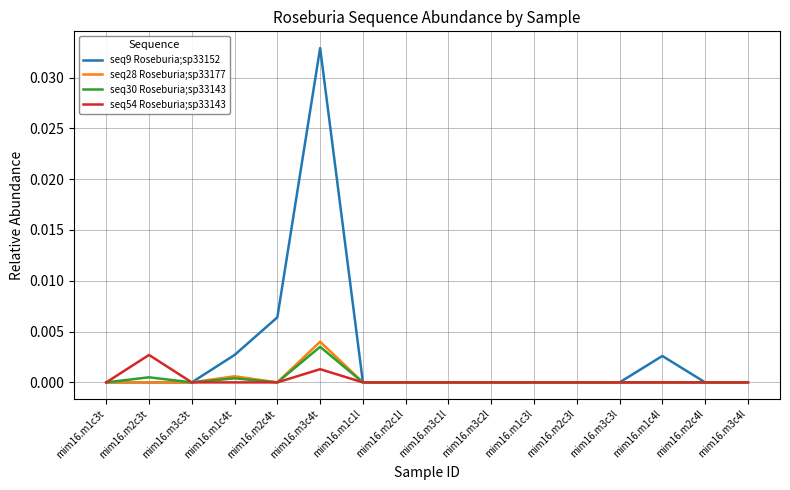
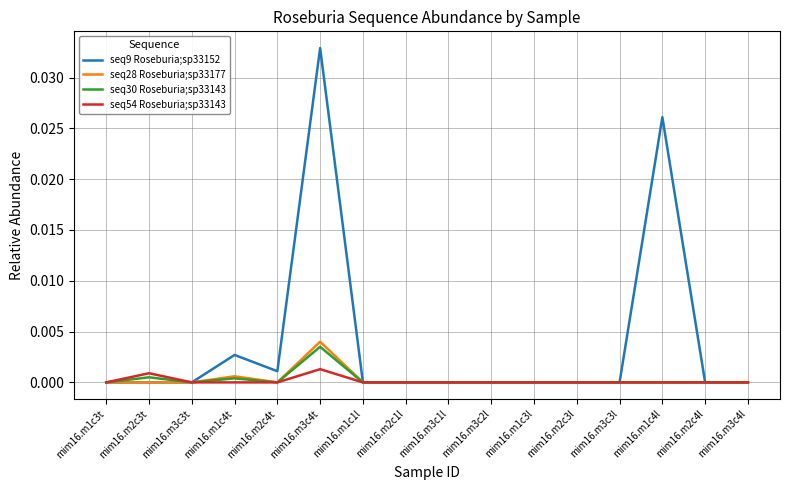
  {
    "seq9 Roseburia;sp33152": {
      "mim16.m1c4t": 0.0027,
-     "mim16.m2c4t": 0.0064,
+     "mim16.m2c4t": 0.0011,
      "mim16.m3c4t": 0.0329,
-     "mim16.m1c4l": 0.0026
+     "mim16.m1c4l": 0.0261
    },
    "seq28 Roseburia;sp33177": {
      "mim16.m3c4t": 0.0040
    },
    "seq30 Roseburia;sp33143": {
      "mim16.m2c3t": 0.0005,
      "mim16.m3c4t": 0.0035
    },
    "seq54 Roseburia;sp33143": {
-     "mim16.m2c3t": 0.0027,
+     "mim16.m2c3t": 0.0009,
      "mim16.m1c4t": 0.0000,
      "mim16.m3c4t": 0.0013
    }
  }
